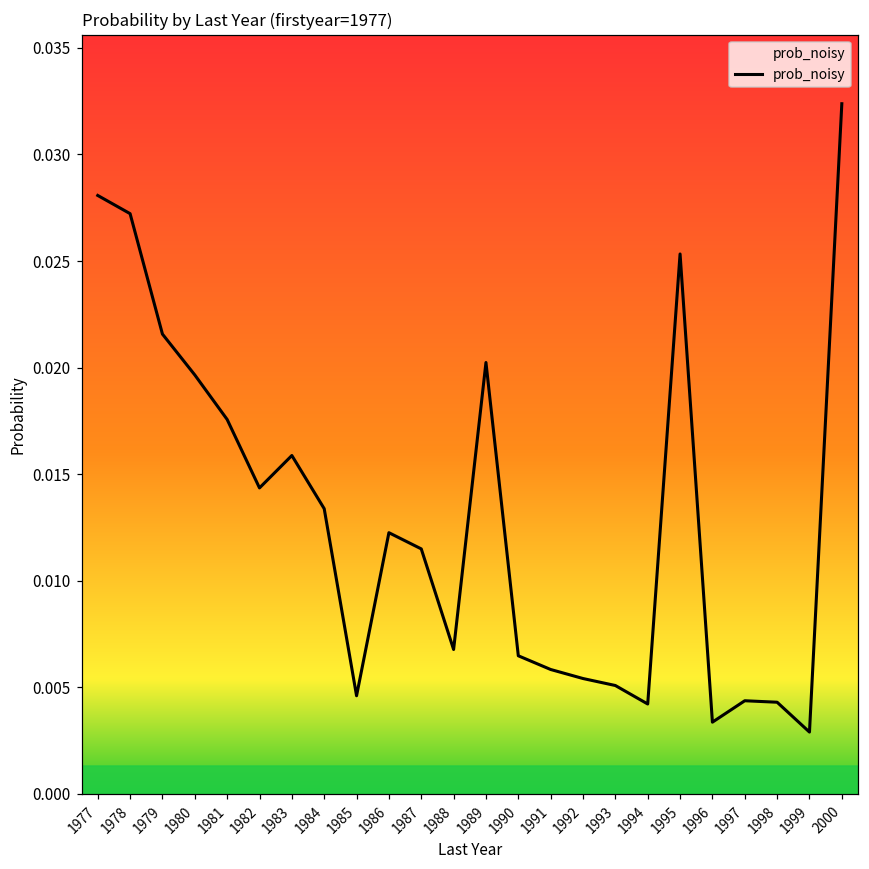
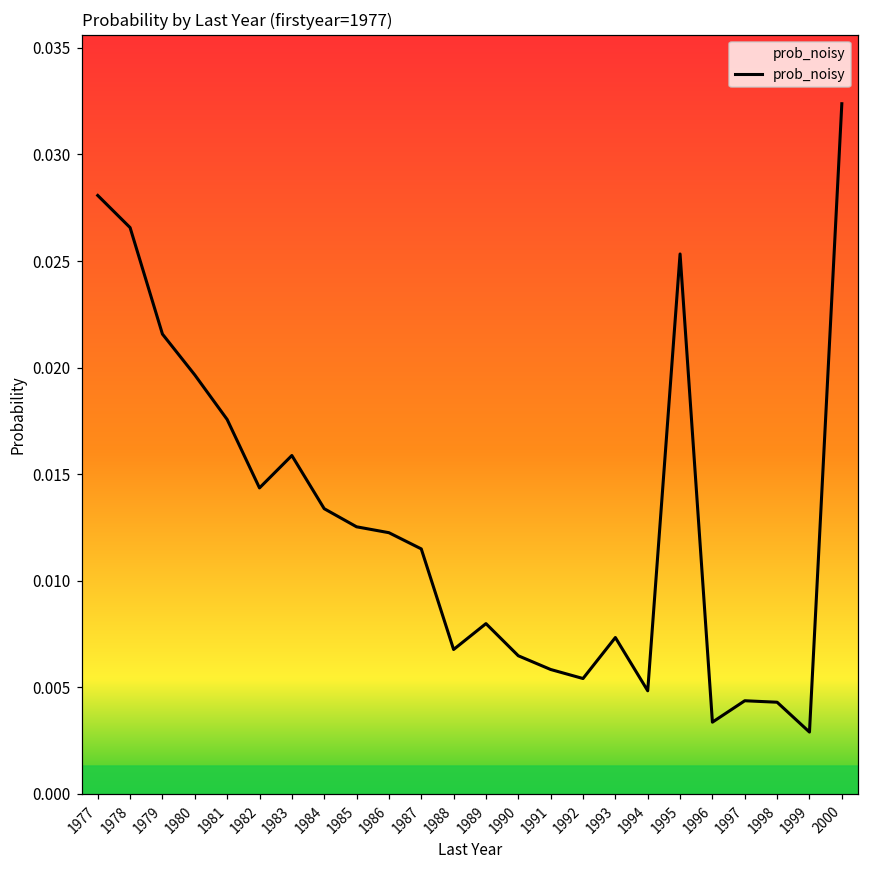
  {
    "1977": 0.0281,
-   "1978": 0.0272,
+   "1978": 0.0266,
    "1979": 0.0216,
    "1980": 0.0197,
    "1981": 0.0176,
    "1982": 0.0144,
    "1983": 0.0159,
    "1984": 0.0134,
-   "1985": 0.0046,
+   "1985": 0.0125,
    "1986": 0.0123,
    "1987": 0.0115,
    "1988": 0.0068,
-   "1989": 0.0202,
+   "1989": 0.0080,
    "1990": 0.0065,
    "1991": 0.0058,
    "1992": 0.0054,
-   "1993": 0.0051,
-   "1994": 0.0042,
+   "1993": 0.0073,
+   "1994": 0.0048,
    "1995": 0.0253,
    "1996": 0.0034,
    "1997": 0.0044,
    "1998": 0.0043,
    "1999": 0.0029,
    "2000": 0.0324
  }
